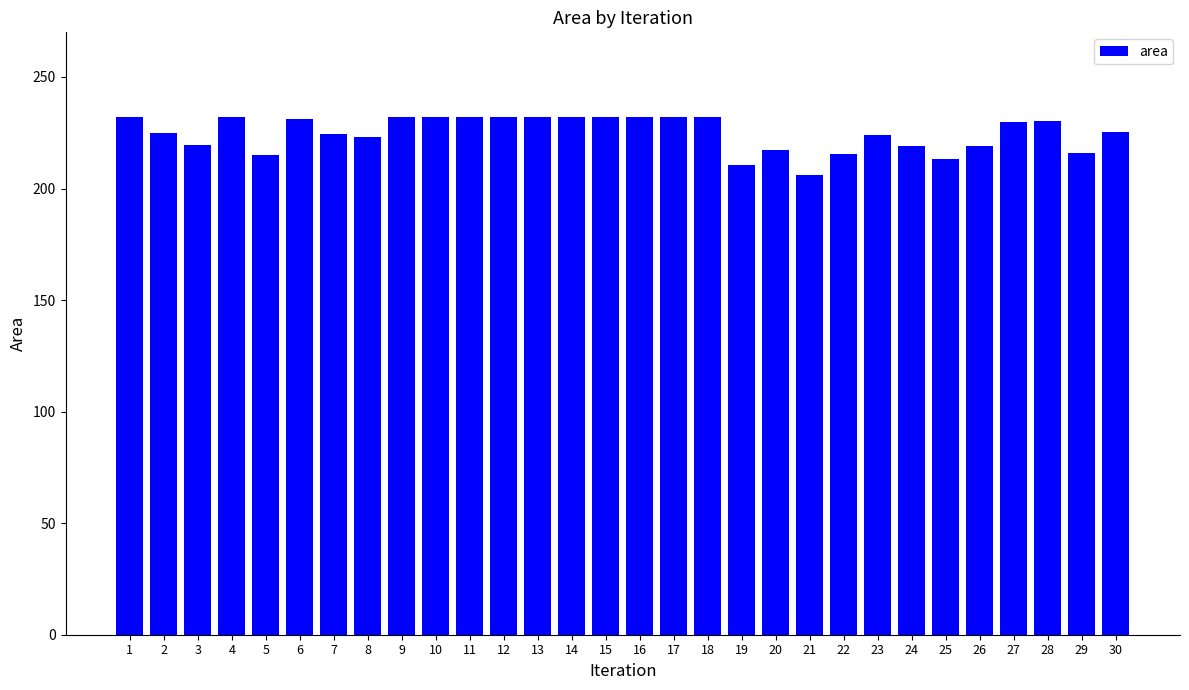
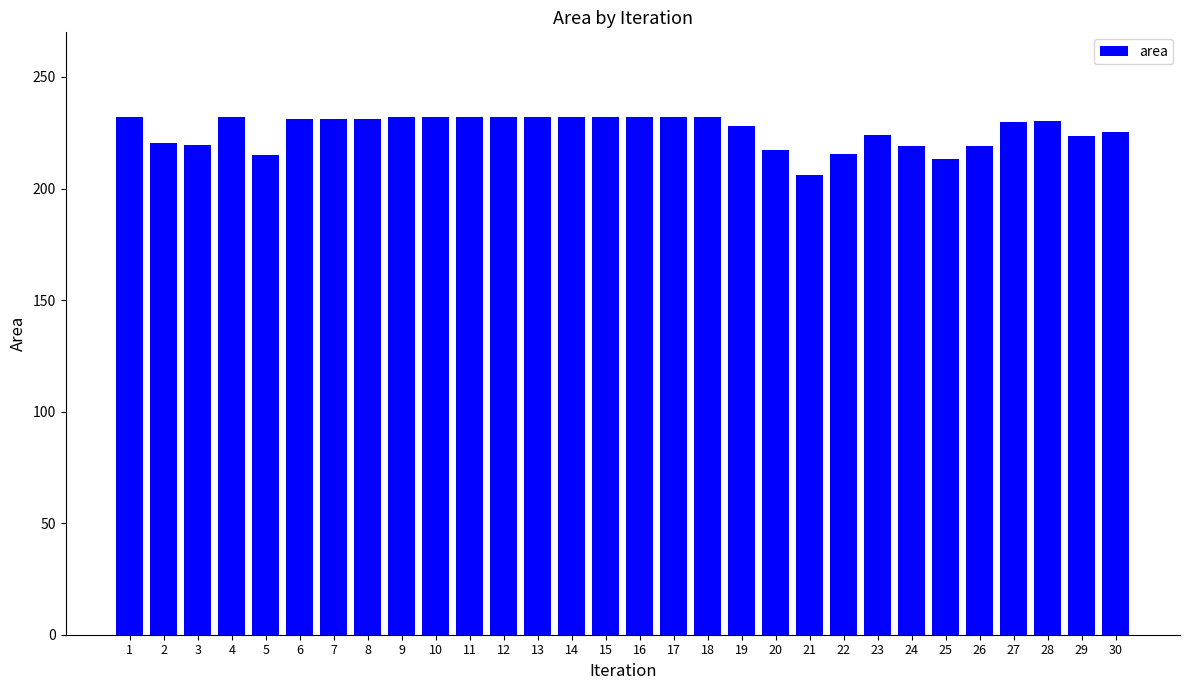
  {
    "1": 232,
-   "2": 225,
+   "2": 220,
    "3": 220,
    "4": 232,
    "5": 215,
    "6": 231,
-   "7": 224,
-   "8": 223,
+   "7": 231,
+   "8": 231,
    "9": 232,
    "10": 232,
    "11": 232,
    "12": 232,
    "13": 232,
    "14": 232,
    "15": 232,
    "16": 232,
    "17": 232,
    "18": 232,
-   "19": 210,
+   "19": 228,
    "20": 217,
    "21": 206,
    "22": 216,
    "23": 224,
    "24": 219,
    "25": 213,
    "26": 219,
    "27": 230,
    "28": 230,
-   "29": 216,
+   "29": 224,
    "30": 225
  }
